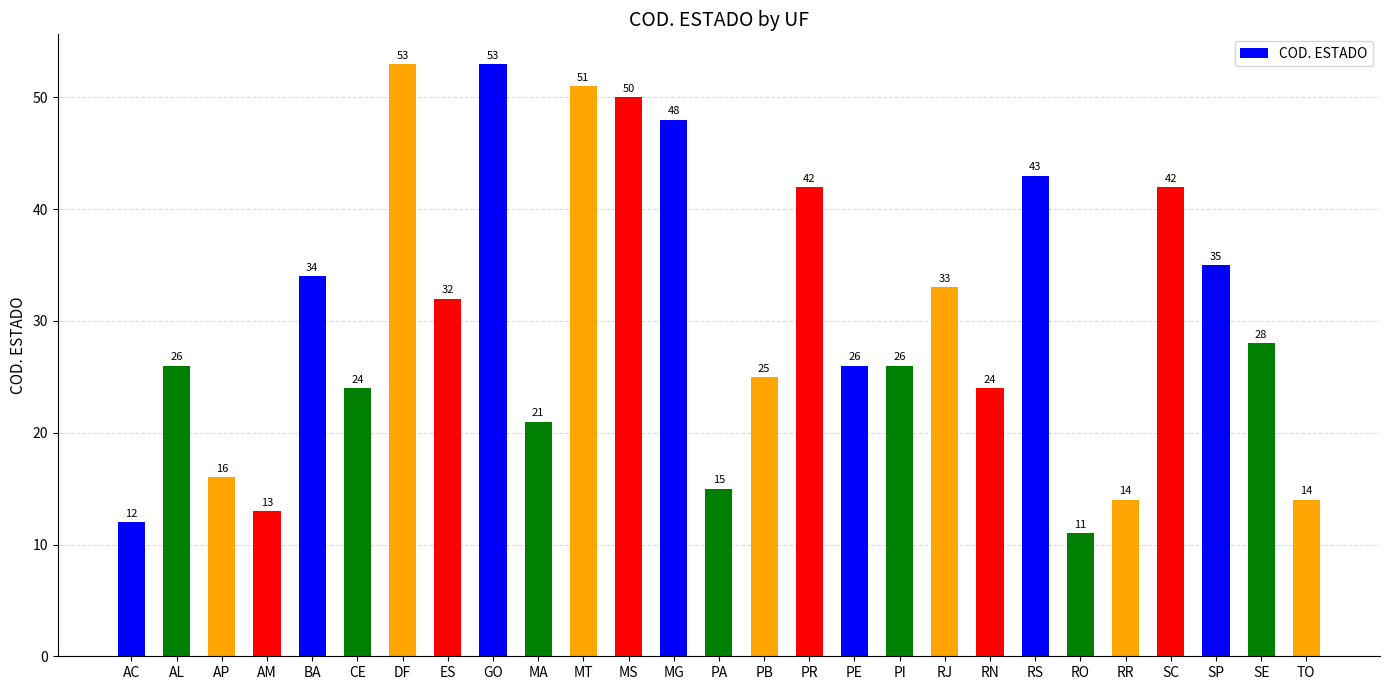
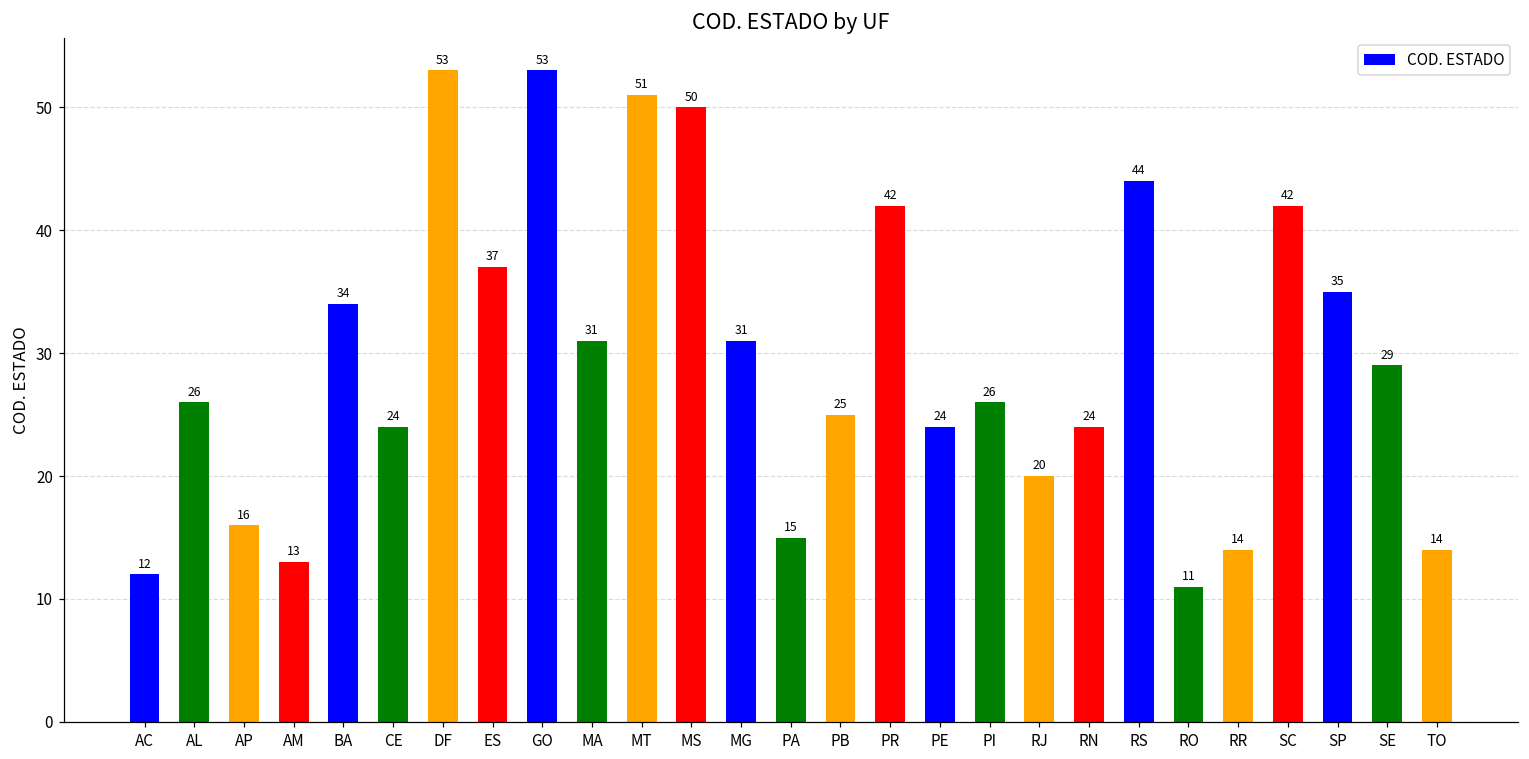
  {
    "AC": 12,
    "AL": 26,
    "AP": 16,
    "AM": 13,
    "BA": 34,
    "CE": 24,
    "DF": 53,
-   "ES": 32,
+   "ES": 37,
    "GO": 53,
-   "MA": 21,
+   "MA": 31,
    "MT": 51,
    "MS": 50,
-   "MG": 48,
+   "MG": 31,
    "PA": 15,
    "PB": 25,
    "PR": 42,
-   "PE": 26,
+   "PE": 24,
    "PI": 26,
-   "RJ": 33,
+   "RJ": 20,
    "RN": 24,
-   "RS": 43,
+   "RS": 44,
    "RO": 11,
    "RR": 14,
    "SC": 42,
    "SP": 35,
-   "SE": 28,
+   "SE": 29,
    "TO": 14
  }
